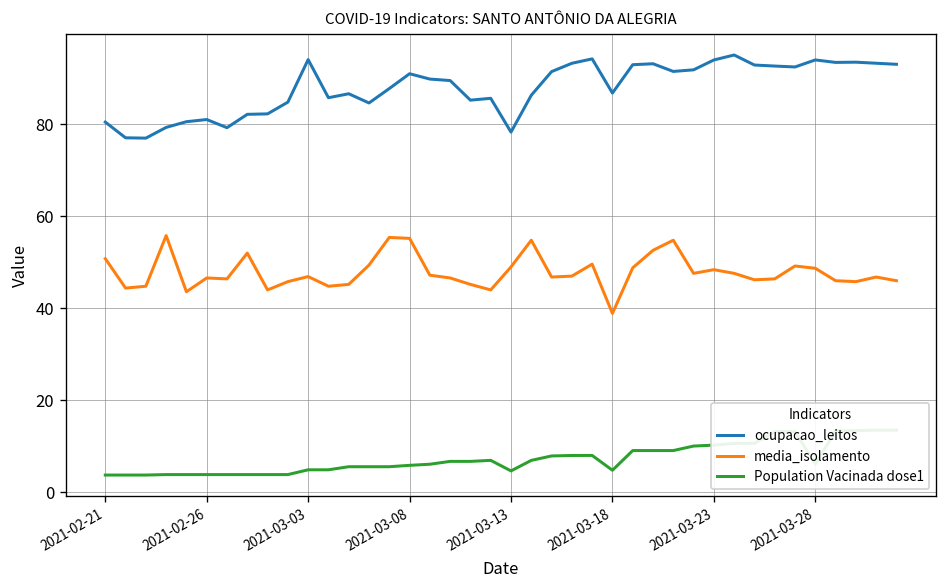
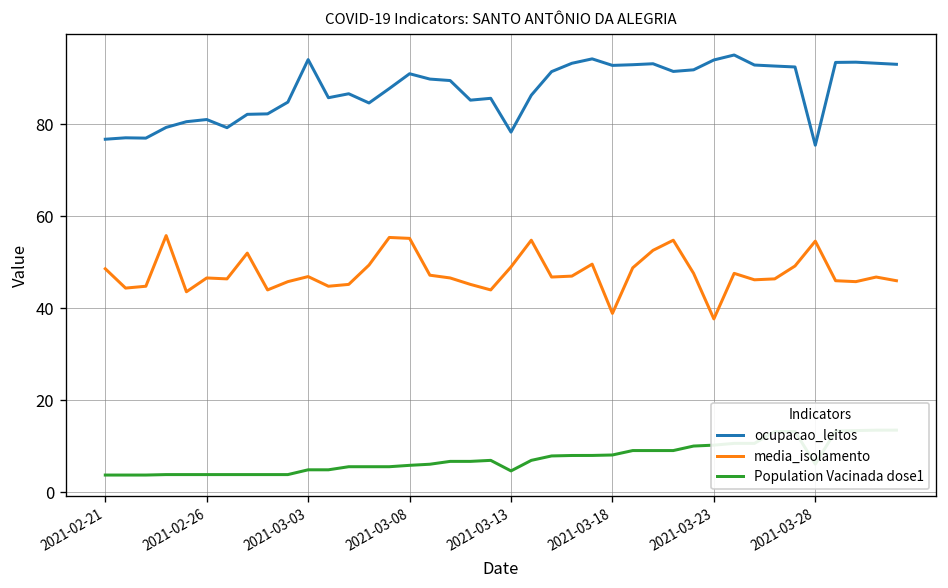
  {
    "ocupacao_leitos": {
-     "2021-02-21": 80,
+     "2021-02-21": 77,
      "2021-02-26": 81,
      "2021-03-03": 94,
      "2021-03-08": 91,
      "2021-03-13": 78,
-     "2021-03-18": 87,
+     "2021-03-18": 93,
      "2021-03-23": 94,
-     "2021-03-28": 94
+     "2021-03-28": 75
    },
    "media_isolamento": {
-     "2021-02-21": 51,
+     "2021-02-21": 49,
      "2021-02-26": 47,
      "2021-03-03": 47,
      "2021-03-08": 55,
      "2021-03-13": 49,
      "2021-03-18": 39,
-     "2021-03-23": 48,
-     "2021-03-28": 49
+     "2021-03-23": 38,
+     "2021-03-28": 55
    },
    "Population Vacinada dose1": {
      "2021-02-21": 4,
      "2021-02-26": 4,
      "2021-03-03": 5,
      "2021-03-08": 6,
      "2021-03-13": 5,
-     "2021-03-18": 5
+     "2021-03-18": 8
    }
  }
